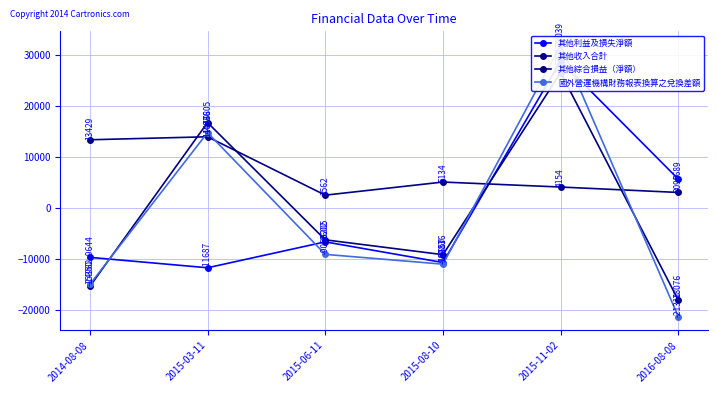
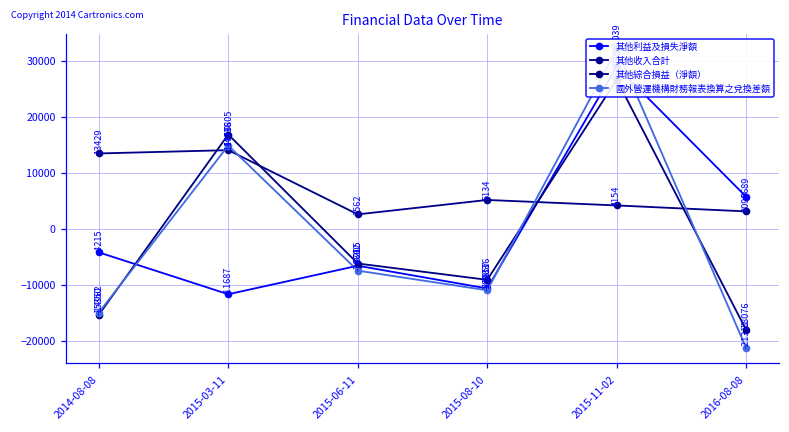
  {
    "其他利益及損失淨額": {
-     "2014-08-08": -9644,
+     "2014-08-08": -4215,
      "2015-03-11": -11687
    },
    "國外營運機構財務報表換算之兌換差額": {
-     "2015-06-11": -9056
+     "2015-06-11": -7476
    }
  }
